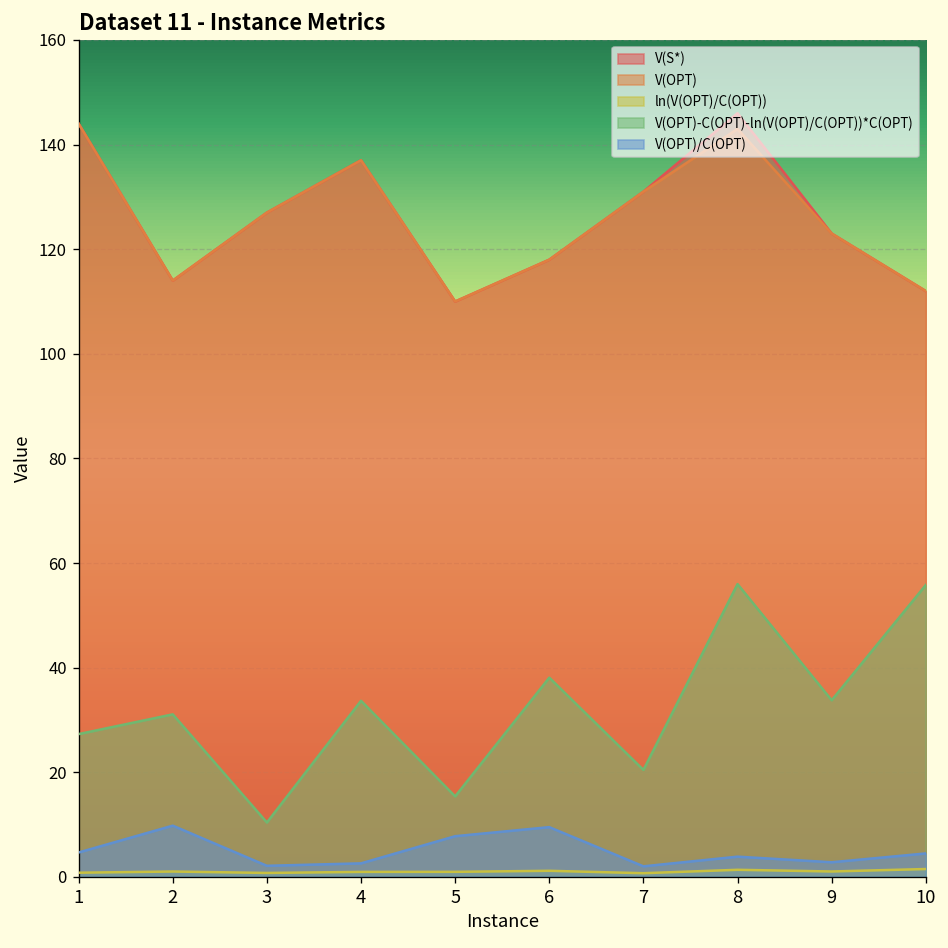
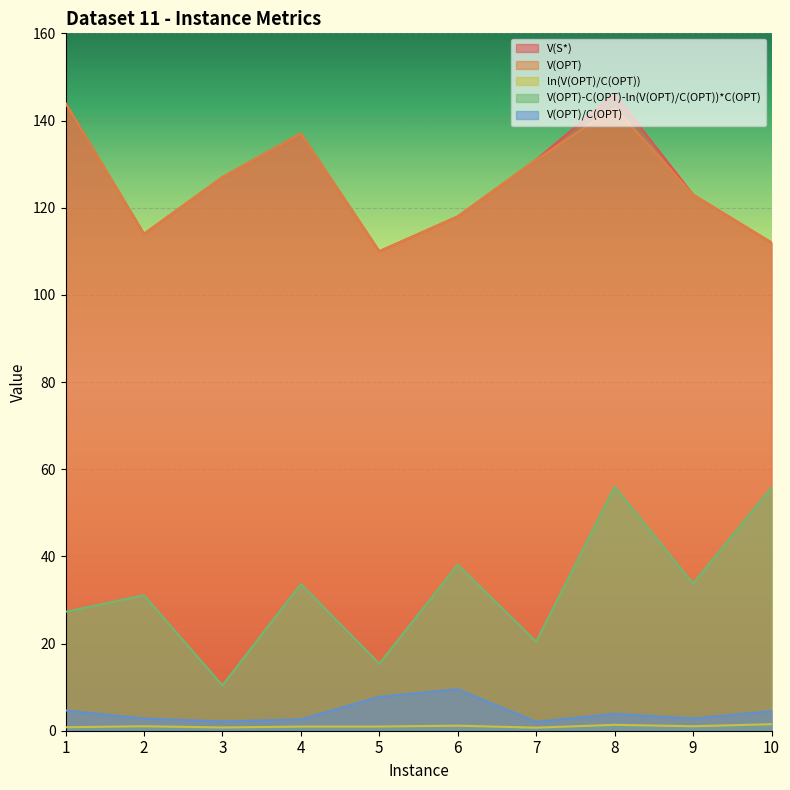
  {
    "V(OPT)-C(OPT)-ln(V(OPT)/C(OPT))*C(OPT)": {
      "1": 27,
      "2": 31,
      "3": 10,
      "4": 34,
      "5": 15,
      "6": 38,
      "7": 20,
      "8": 56,
      "9": 34,
      "10": 56
    },
    "V(OPT)/C(OPT)": {
      "1": 5,
-     "2": 10,
+     "2": 3,
      "3": 2,
      "4": 3,
      "5": 8,
      "6": 10,
      "7": 2,
      "8": 4,
      "9": 3,
      "10": 4
    }
  }
